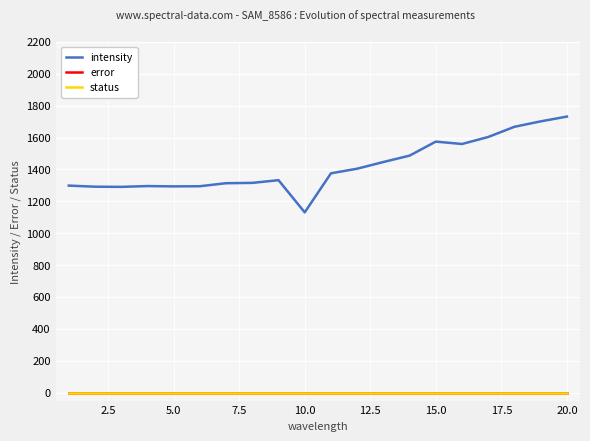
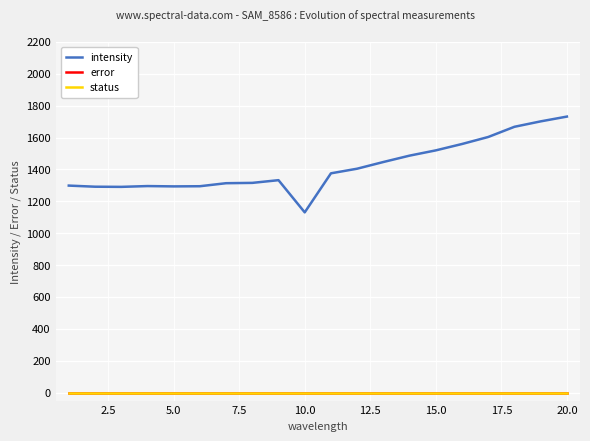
  {
    "intensity": {
      "5.0": 1290,
      "10.0": 1130,
-     "15.0": 1580,
+     "15.0": 1520,
      "20.0": 1730
    },
    "status": {
      "5.0": 0,
      "10.0": 0,
      "15.0": 0,
      "20.0": 0
    }
  }
